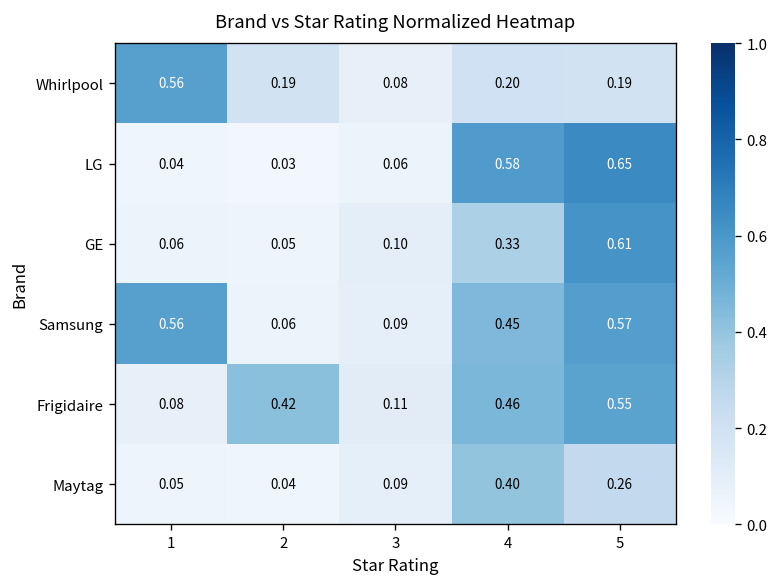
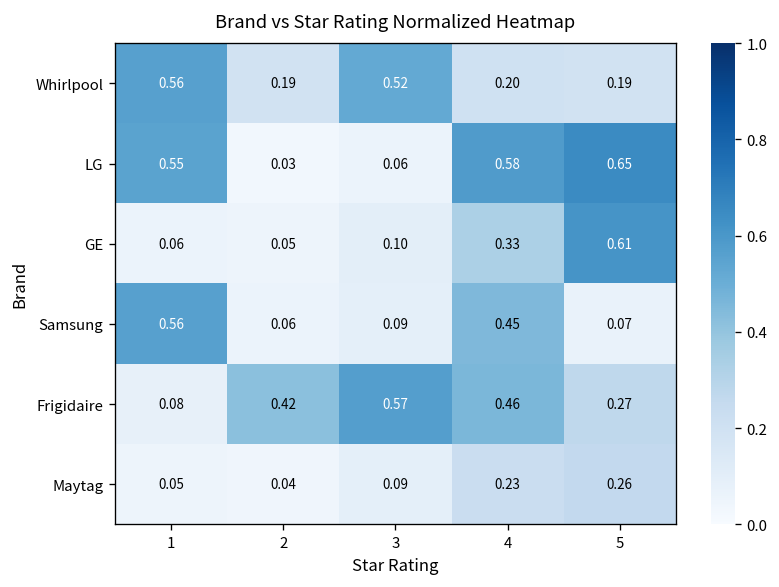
  {
    "Whirlpool": {
      "1": 0.56,
      "2": 0.19,
-     "3": 0.08,
+     "3": 0.52,
      "4": 0.20,
      "5": 0.19
    },
    "LG": {
-     "1": 0.04,
+     "1": 0.55,
      "2": 0.03,
      "3": 0.06,
      "4": 0.58,
      "5": 0.65
    },
    "GE": {
      "1": 0.06,
      "2": 0.05,
      "3": 0.10,
      "4": 0.33,
      "5": 0.61
    },
    "Samsung": {
      "1": 0.56,
      "2": 0.06,
      "3": 0.09,
      "4": 0.45,
-     "5": 0.57
+     "5": 0.07
    },
    "Frigidaire": {
      "1": 0.08,
      "2": 0.42,
-     "3": 0.11,
+     "3": 0.57,
      "4": 0.46,
-     "5": 0.55
+     "5": 0.27
    },
    "Maytag": {
      "1": 0.05,
      "2": 0.04,
      "3": 0.09,
-     "4": 0.40,
+     "4": 0.23,
      "5": 0.26
    }
  }
